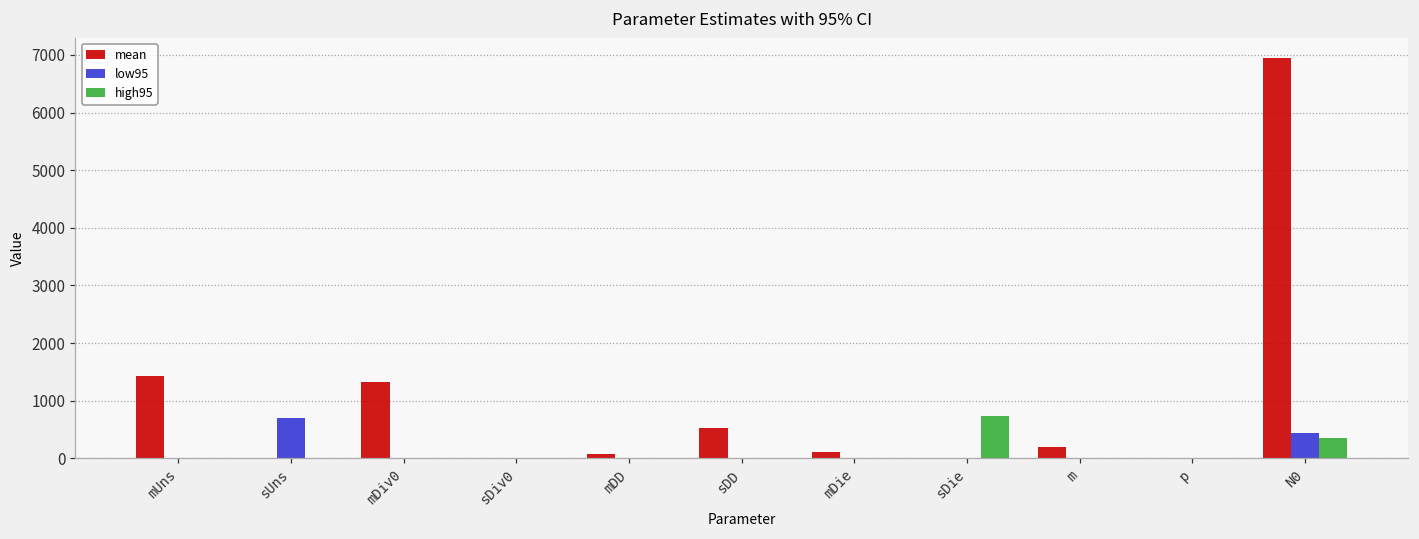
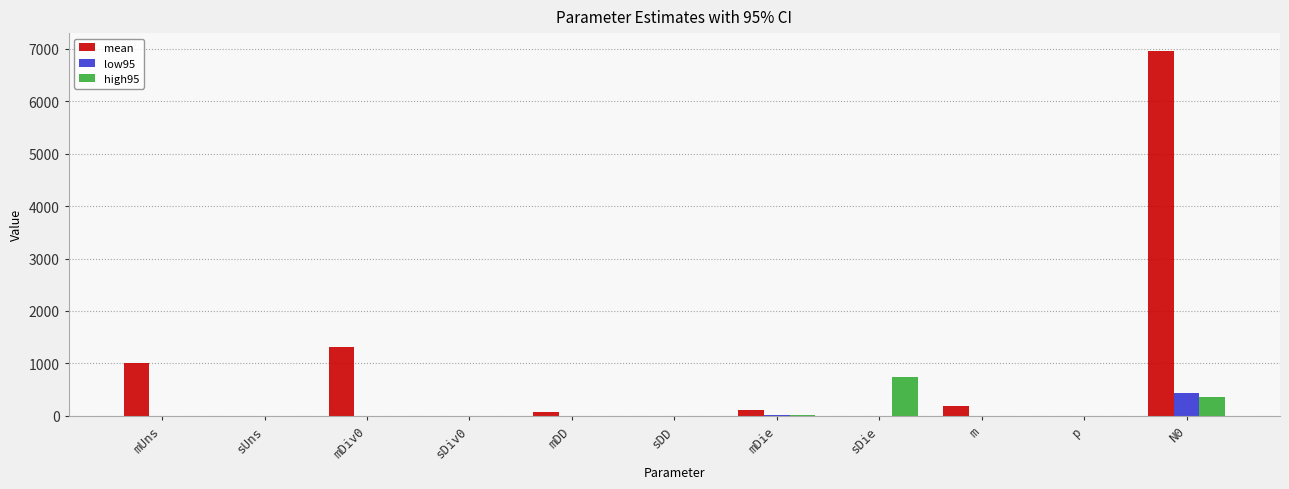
  {
    "mean": {
-     "mUns": 1400,
+     "mUns": 1000,
      "mDiv0": 1300,
      "mDD": 100,
-     "sDD": 500,
+     "sDD": 0,
      "mDie": 100,
      "m": 200,
      "N0": 7000
    },
    "low95": {
      "mUns": 0,
-     "sUns": 700,
+     "sUns": 0,
      "p": 0,
      "N0": 400
    },
    "high95": {
      "mUns": 0,
      "sDie": 700,
      "p": 0,
      "N0": 300
    }
  }
